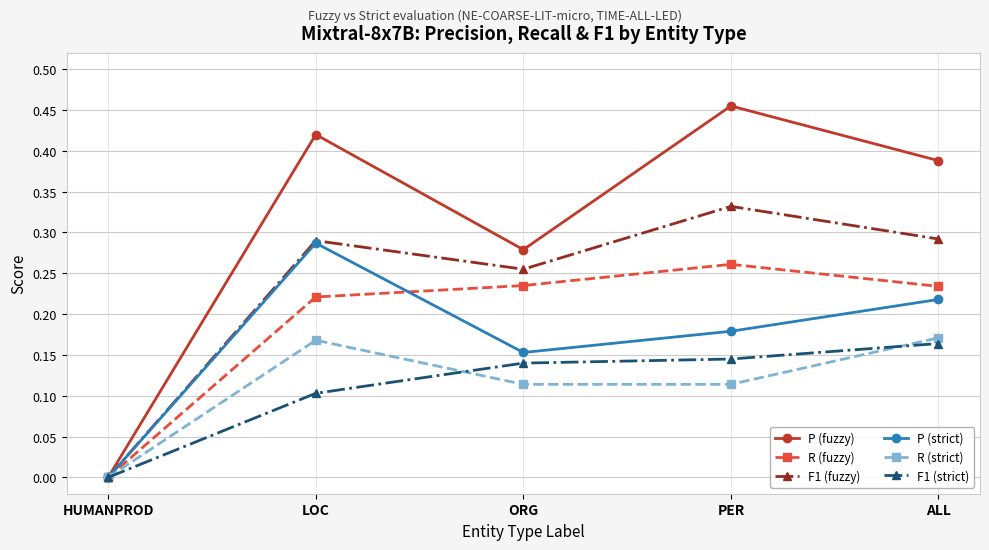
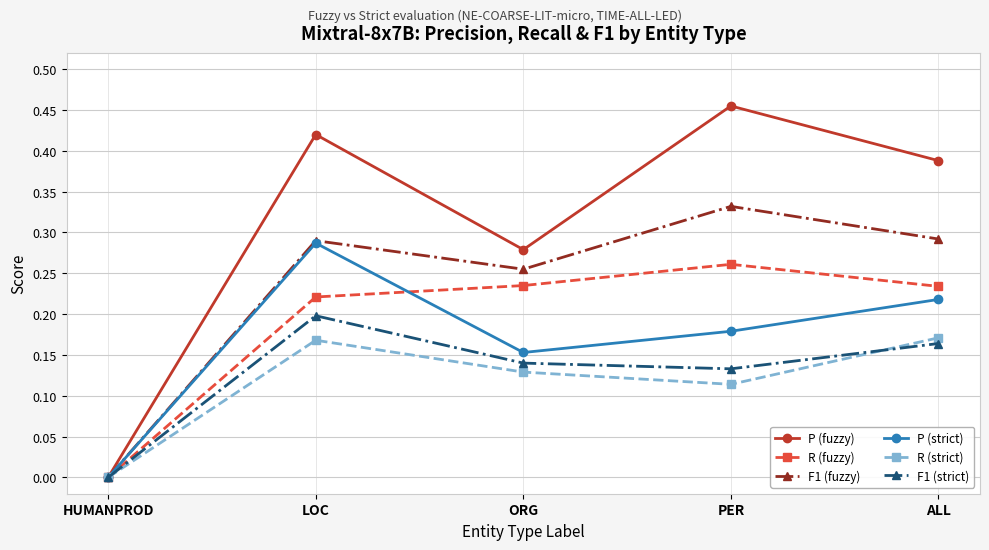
  {
    "P (strict)": {
      "ORG": 0.15,
      "PER": 0.18,
      "ALL": 0.22
    },
    "R (strict)": {
      "LOC": 0.17,
-     "ORG": 0.11,
+     "ORG": 0.13,
      "PER": 0.11,
      "ALL": 0.17
    },
    "F1 (strict)": {
-     "LOC": 0.10,
+     "LOC": 0.20,
      "ORG": 0.14,
-     "PER": 0.15,
+     "PER": 0.13,
      "ALL": 0.16
    }
  }
